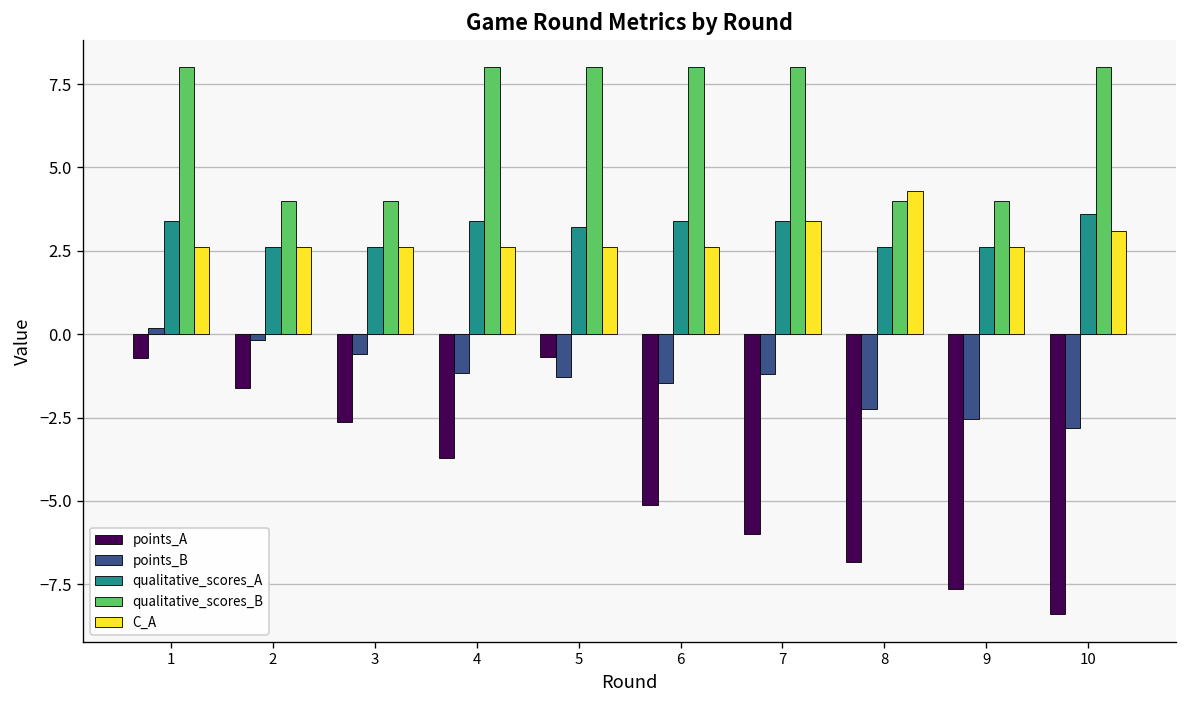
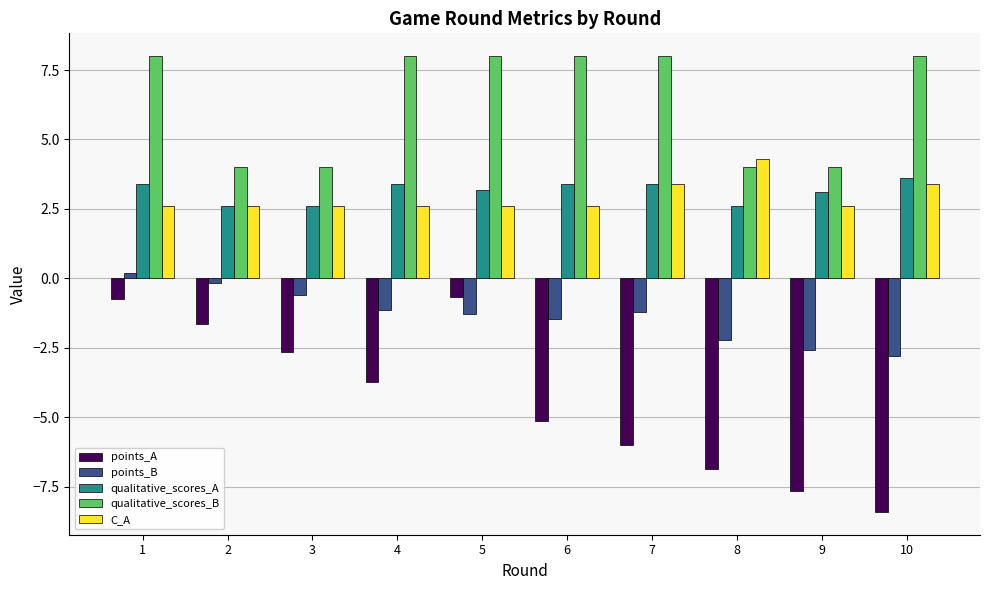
  {
    "points_A": {
      "1": -0.7,
      "2": -1.6,
      "3": -2.6,
      "4": -3.7,
      "5": -0.7,
      "6": -5.1,
      "7": -6.0,
      "8": -6.8,
      "9": -7.6,
      "10": -8.4
    },
    "points_B": {
      "1": 0.2,
      "2": -0.2,
      "3": -0.6,
      "4": -1.2,
      "5": -1.3,
      "6": -1.5,
      "7": -1.2,
      "8": -2.2,
      "9": -2.6,
      "10": -2.8
    },
    "qualitative_scores_A": {
      "1": 3.4,
      "2": 2.6,
      "3": 2.6,
      "4": 3.4,
      "5": 3.2,
      "6": 3.4,
      "7": 3.4,
      "8": 2.6,
-     "9": 2.6,
+     "9": 3.1,
      "10": 3.6
    },
    "qualitative_scores_B": {
      "1": 8.0,
      "2": 4.0,
      "3": 4.0,
      "4": 8.0,
      "5": 8.0,
      "6": 8.0,
      "7": 8.0,
      "8": 4.0,
      "9": 4.0,
      "10": 8.0
    },
    "C_A": {
      "1": 2.6,
      "2": 2.6,
      "3": 2.6,
      "4": 2.6,
      "5": 2.6,
      "6": 2.6,
      "7": 3.4,
      "8": 4.3,
      "9": 2.6,
-     "10": 3.1
+     "10": 3.4
    }
  }
